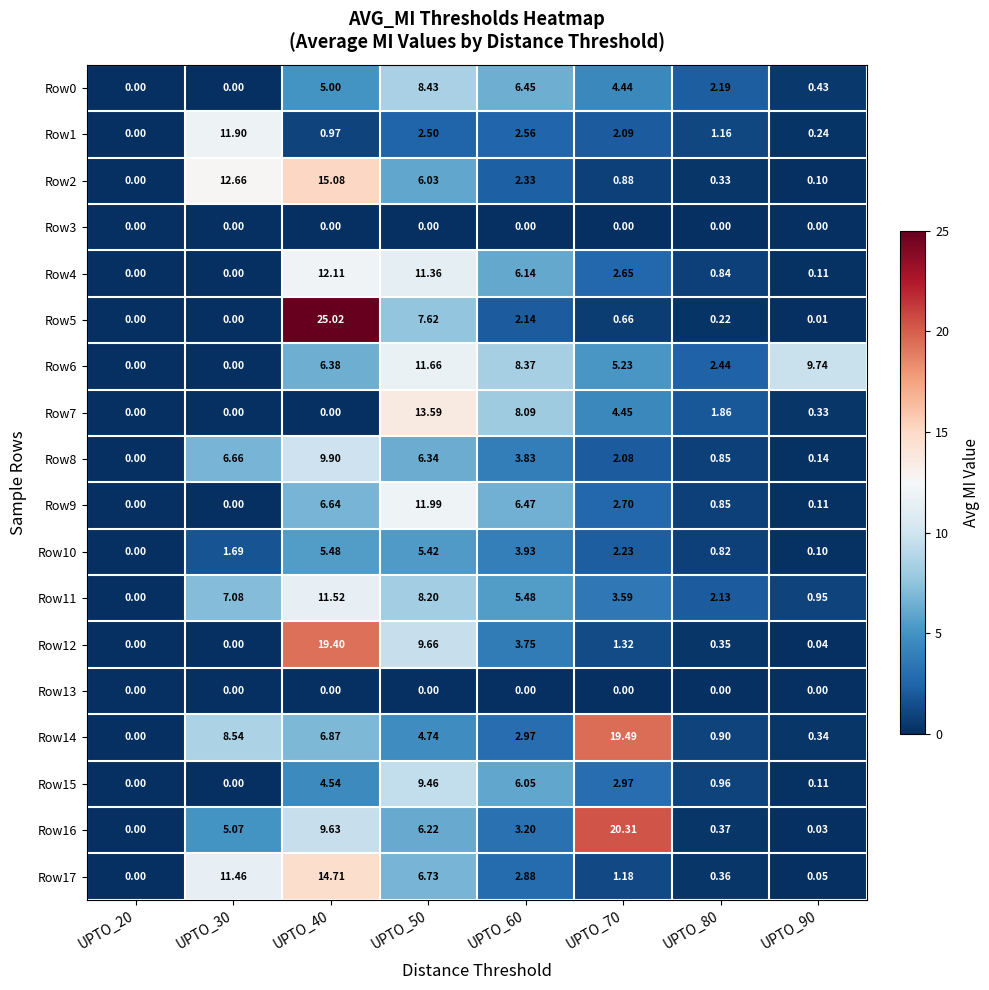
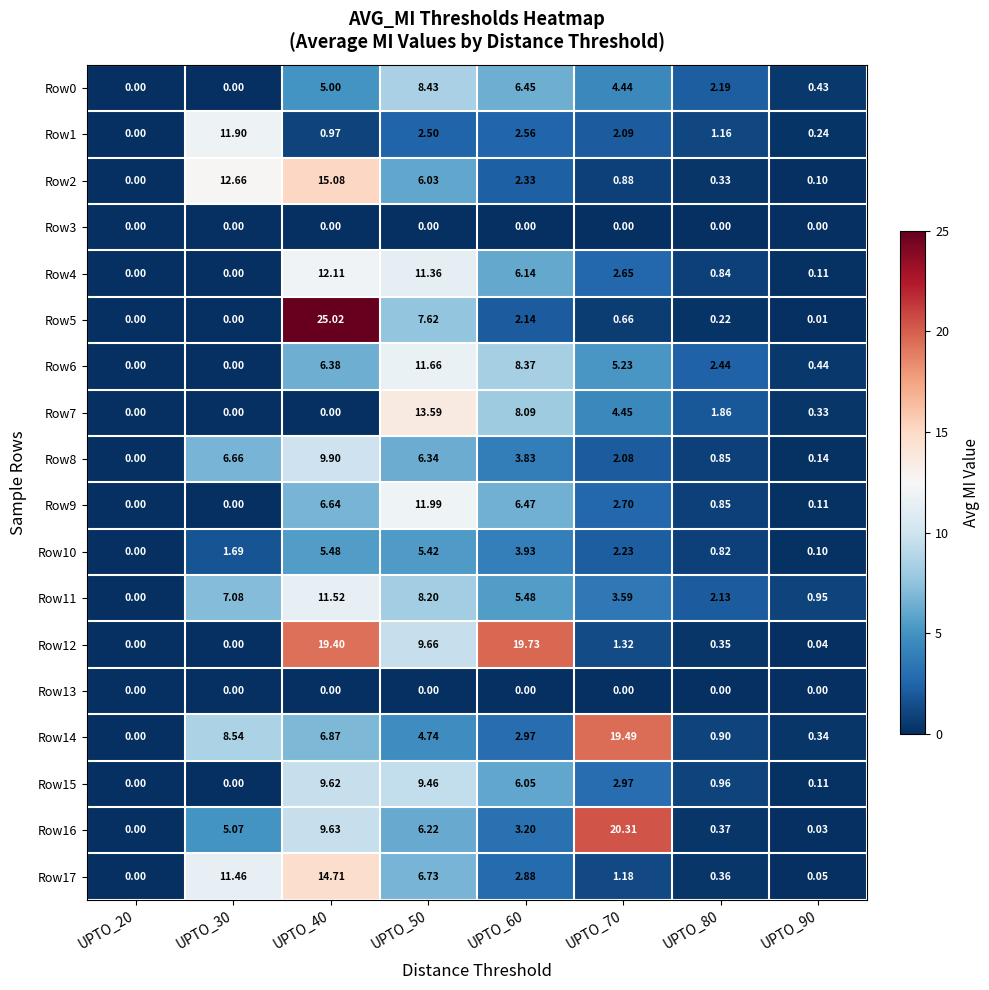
  {
    "Row0": {
      "UPTO_20": 0.00,
      "UPTO_30": 0.00,
      "UPTO_40": 5.00,
      "UPTO_50": 8.43,
      "UPTO_60": 6.45,
      "UPTO_70": 4.44,
      "UPTO_80": 2.19,
      "UPTO_90": 0.43
    },
    "Row1": {
      "UPTO_20": 0.00,
      "UPTO_30": 11.90,
      "UPTO_40": 0.97,
      "UPTO_50": 2.50,
      "UPTO_60": 2.56,
      "UPTO_70": 2.09,
      "UPTO_80": 1.16,
      "UPTO_90": 0.24
    },
    "Row2": {
      "UPTO_20": 0.00,
      "UPTO_30": 12.66,
      "UPTO_40": 15.08,
      "UPTO_50": 6.03,
      "UPTO_60": 2.33,
      "UPTO_70": 0.88,
      "UPTO_80": 0.33,
      "UPTO_90": 0.10
    },
    "Row3": {
      "UPTO_20": 0.00,
      "UPTO_30": 0.00,
      "UPTO_40": 0.00,
      "UPTO_50": 0.00,
      "UPTO_60": 0.00,
      "UPTO_70": 0.00,
      "UPTO_80": 0.00,
      "UPTO_90": 0.00
    },
    "Row4": {
      "UPTO_20": 0.00,
      "UPTO_30": 0.00,
      "UPTO_40": 12.11,
      "UPTO_50": 11.36,
      "UPTO_60": 6.14,
      "UPTO_70": 2.65,
      "UPTO_80": 0.84,
      "UPTO_90": 0.11
    },
    "Row5": {
      "UPTO_20": 0.00,
      "UPTO_30": 0.00,
      "UPTO_40": 25.02,
      "UPTO_50": 7.62,
      "UPTO_60": 2.14,
      "UPTO_70": 0.66,
      "UPTO_80": 0.22,
      "UPTO_90": 0.01
    },
    "Row6": {
      "UPTO_20": 0.00,
      "UPTO_30": 0.00,
      "UPTO_40": 6.38,
      "UPTO_50": 11.66,
      "UPTO_60": 8.37,
      "UPTO_70": 5.23,
      "UPTO_80": 2.44,
-     "UPTO_90": 9.74
+     "UPTO_90": 0.44
    },
    "Row7": {
      "UPTO_20": 0.00,
      "UPTO_30": 0.00,
      "UPTO_40": 0.00,
      "UPTO_50": 13.59,
      "UPTO_60": 8.09,
      "UPTO_70": 4.45,
      "UPTO_80": 1.86,
      "UPTO_90": 0.33
    },
    "Row8": {
      "UPTO_20": 0.00,
      "UPTO_30": 6.66,
      "UPTO_40": 9.90,
      "UPTO_50": 6.34,
      "UPTO_60": 3.83,
      "UPTO_70": 2.08,
      "UPTO_80": 0.85,
      "UPTO_90": 0.14
    },
    "Row9": {
      "UPTO_20": 0.00,
      "UPTO_30": 0.00,
      "UPTO_40": 6.64,
      "UPTO_50": 11.99,
      "UPTO_60": 6.47,
      "UPTO_70": 2.70,
      "UPTO_80": 0.85,
      "UPTO_90": 0.11
    },
    "Row10": {
      "UPTO_20": 0.00,
      "UPTO_30": 1.69,
      "UPTO_40": 5.48,
      "UPTO_50": 5.42,
      "UPTO_60": 3.93,
      "UPTO_70": 2.23,
      "UPTO_80": 0.82,
      "UPTO_90": 0.10
    },
    "Row11": {
      "UPTO_20": 0.00,
      "UPTO_30": 7.08,
      "UPTO_40": 11.52,
      "UPTO_50": 8.20,
      "UPTO_60": 5.48,
      "UPTO_70": 3.59,
      "UPTO_80": 2.13,
      "UPTO_90": 0.95
    },
    "Row12": {
      "UPTO_20": 0.00,
      "UPTO_30": 0.00,
      "UPTO_40": 19.40,
      "UPTO_50": 9.66,
-     "UPTO_60": 3.75,
+     "UPTO_60": 19.73,
      "UPTO_70": 1.32,
      "UPTO_80": 0.35,
      "UPTO_90": 0.04
    },
    "Row13": {
      "UPTO_20": 0.00,
      "UPTO_30": 0.00,
      "UPTO_40": 0.00,
      "UPTO_50": 0.00,
      "UPTO_60": 0.00,
      "UPTO_70": 0.00,
      "UPTO_80": 0.00,
      "UPTO_90": 0.00
    },
    "Row14": {
      "UPTO_20": 0.00,
      "UPTO_30": 8.54,
      "UPTO_40": 6.87,
      "UPTO_50": 4.74,
      "UPTO_60": 2.97,
      "UPTO_70": 19.49,
      "UPTO_80": 0.90,
      "UPTO_90": 0.34
    },
    "Row15": {
      "UPTO_20": 0.00,
      "UPTO_30": 0.00,
-     "UPTO_40": 4.54,
+     "UPTO_40": 9.62,
      "UPTO_50": 9.46,
      "UPTO_60": 6.05,
      "UPTO_70": 2.97,
      "UPTO_80": 0.96,
      "UPTO_90": 0.11
    },
    "Row16": {
      "UPTO_20": 0.00,
      "UPTO_30": 5.07,
      "UPTO_40": 9.63,
      "UPTO_50": 6.22,
      "UPTO_60": 3.20,
      "UPTO_70": 20.31,
      "UPTO_80": 0.37,
      "UPTO_90": 0.03
    },
    "Row17": {
      "UPTO_20": 0.00,
      "UPTO_30": 11.46,
      "UPTO_40": 14.71,
      "UPTO_50": 6.73,
      "UPTO_60": 2.88,
      "UPTO_70": 1.18,
      "UPTO_80": 0.36,
      "UPTO_90": 0.05
    }
  }
